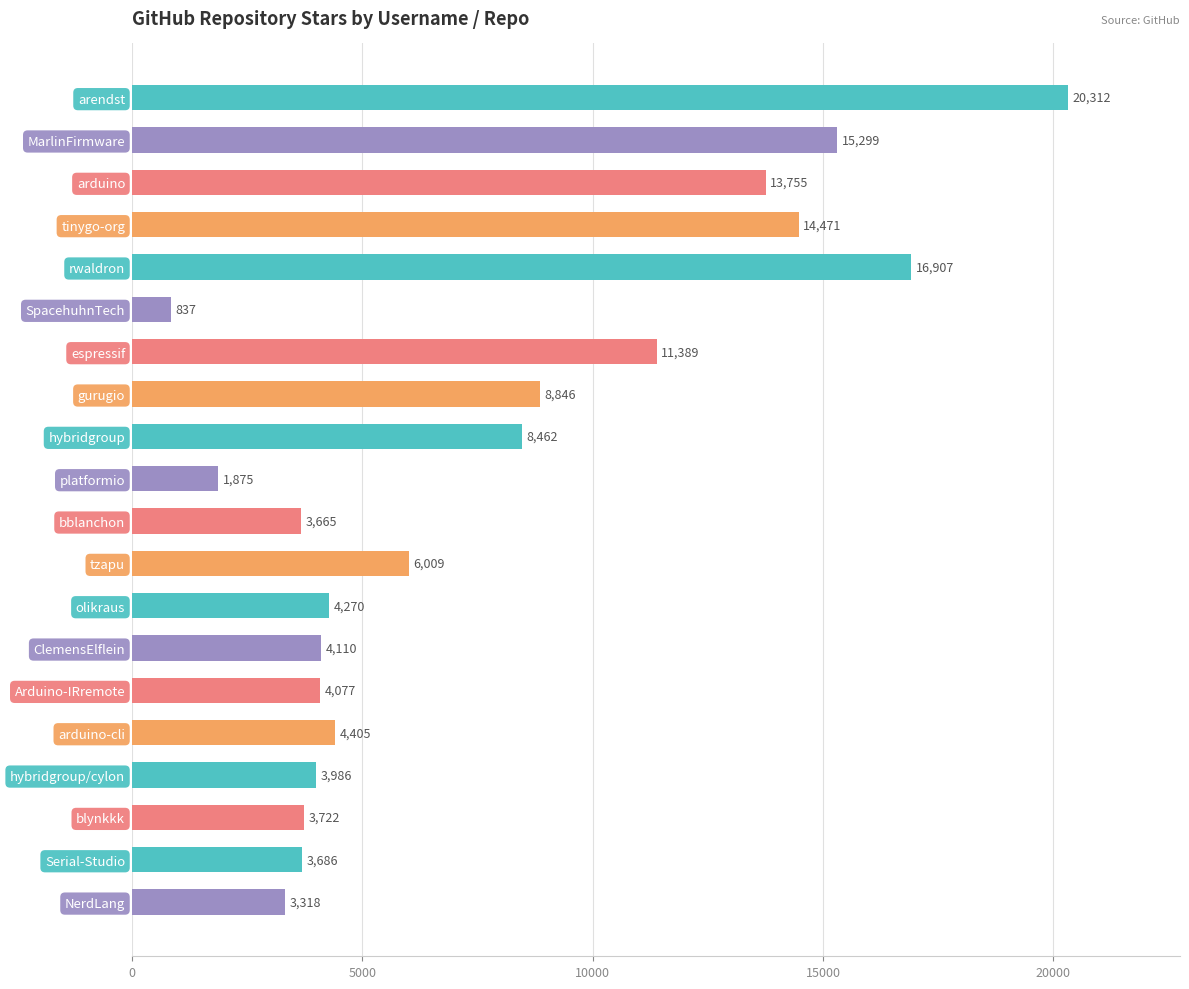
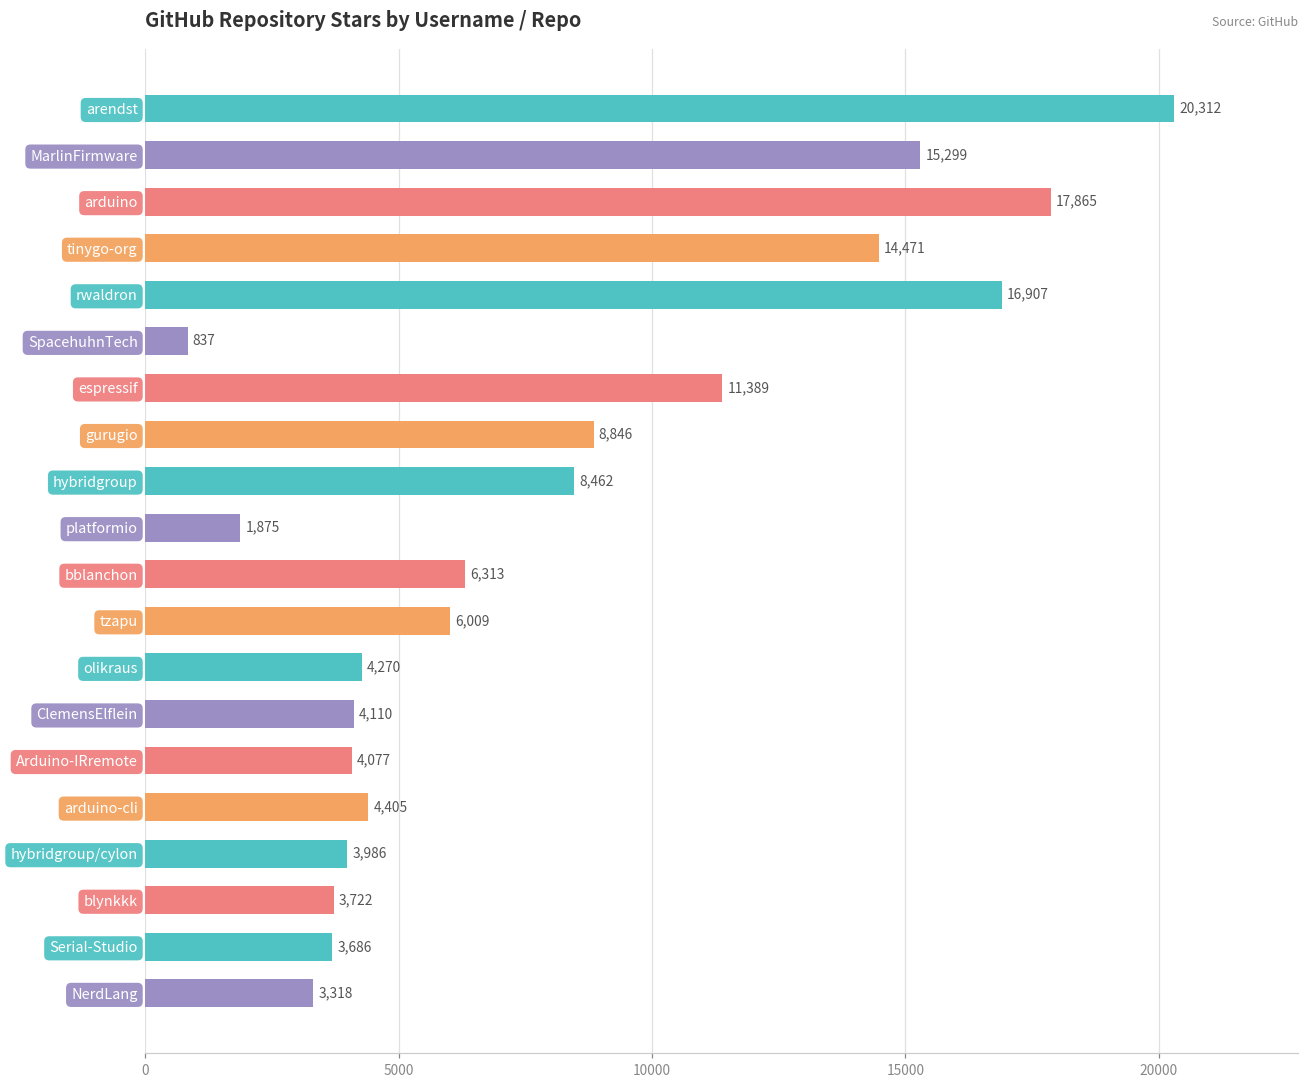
  {
    "arendst": "20,312",
    "MarlinFirmware": "15,299",
-   "arduino": "13,755",
+   "arduino": "17,865",
    "tinygo-org": "14,471",
    "rwaldron": "16,907",
    "SpacehuhnTech": "837",
    "espressif": "11,389",
    "gurugio": "8,846",
    "hybridgroup": "8,462",
    "platformio": "1,875",
-   "bblanchon": "3,665",
+   "bblanchon": "6,313",
    "tzapu": "6,009",
    "olikraus": "4,270",
    "ClemensElflein": "4,110",
    "Arduino-IRremote": "4,077",
    "arduino-cli": "4,405",
    "hybridgroup/cylon": "3,986",
    "blynkkk": "3,722",
    "Serial-Studio": "3,686",
    "NerdLang": "3,318"
  }
